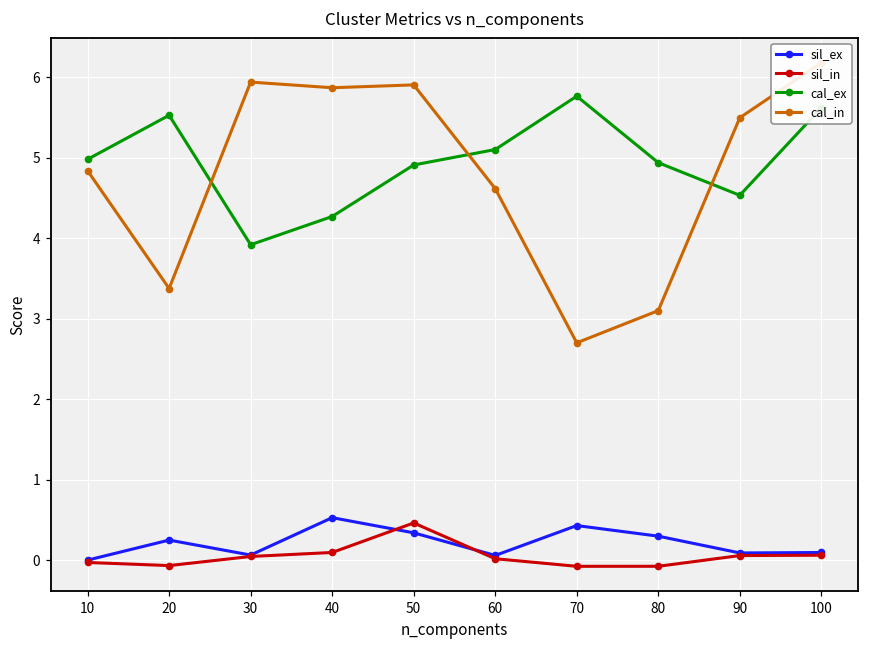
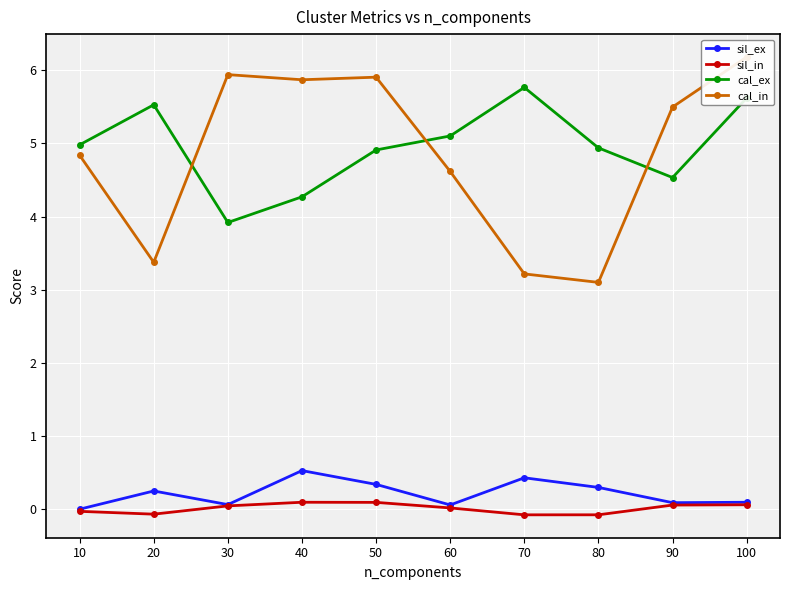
  {
    "sil_ex": {
      "20": 0.3,
      "40": 0.5,
      "50": 0.3,
      "60": 0.1,
      "70": 0.4,
      "80": 0.3
    },
    "sil_in": {
      "20": -0.1,
      "40": 0.1,
-     "50": 0.5,
+     "50": 0.1,
      "60": 0.0,
      "70": -0.1,
      "80": -0.1
    },
    "cal_ex": {
      "10": 5.0,
      "20": 5.5,
      "30": 3.9,
      "40": 4.3,
      "50": 4.9,
      "60": 5.1,
      "70": 5.8,
      "80": 4.9,
      "90": 4.5
    },
    "cal_in": {
      "10": 4.8,
      "20": 3.4,
      "30": 5.9,
      "40": 5.9,
      "50": 5.9,
      "60": 4.6,
-     "70": 2.7,
+     "70": 3.2,
      "80": 3.1,
      "90": 5.5
    }
  }
